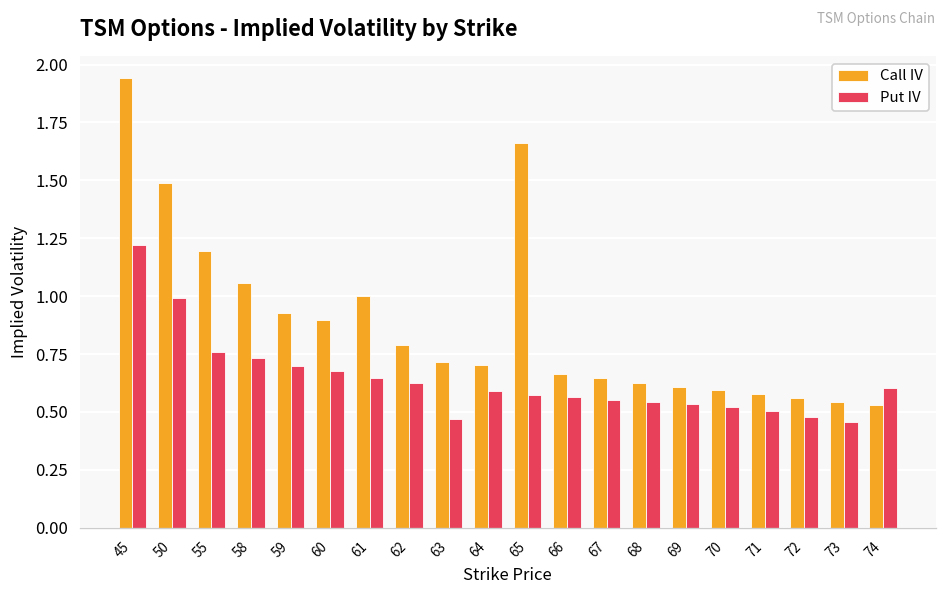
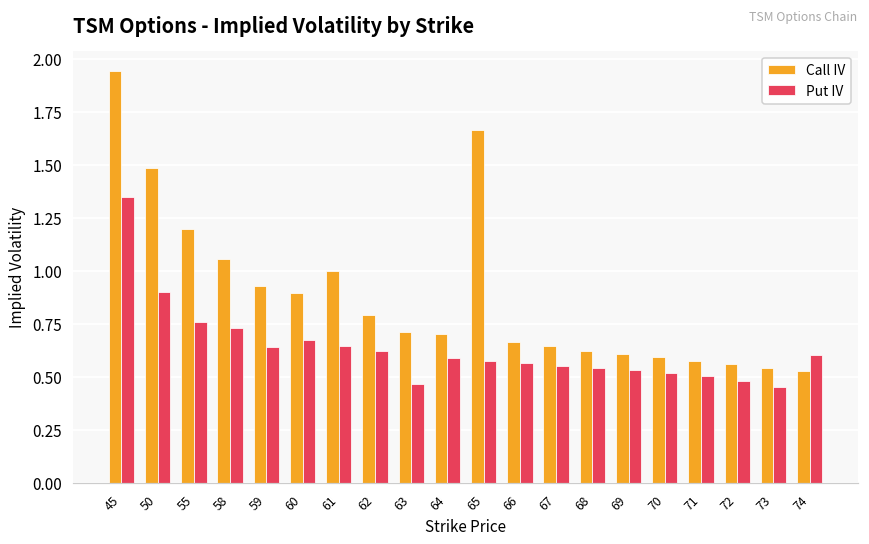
  {
    "Call IV": {
      "45": 1.94,
      "50": 1.49,
      "55": 1.20,
      "58": 1.06,
      "59": 0.93,
      "60": 0.90,
      "61": 1.00,
      "62": 0.79,
      "63": 0.71,
      "64": 0.70,
      "65": 1.66,
      "66": 0.66,
      "67": 0.65,
      "68": 0.63,
      "69": 0.61,
      "70": 0.60,
      "71": 0.58,
      "72": 0.56,
      "73": 0.54,
      "74": 0.53
    },
    "Put IV": {
-     "45": 1.22,
-     "50": 0.99,
+     "45": 1.35,
+     "50": 0.90,
      "55": 0.76,
      "58": 0.73,
-     "59": 0.70,
+     "59": 0.64,
      "60": 0.68,
      "61": 0.65,
      "62": 0.62,
      "63": 0.47,
      "64": 0.59,
      "65": 0.58,
      "66": 0.57,
      "67": 0.55,
      "68": 0.54,
      "69": 0.53,
      "70": 0.52,
      "71": 0.50,
      "72": 0.48,
      "73": 0.45,
      "74": 0.61
    }
  }
